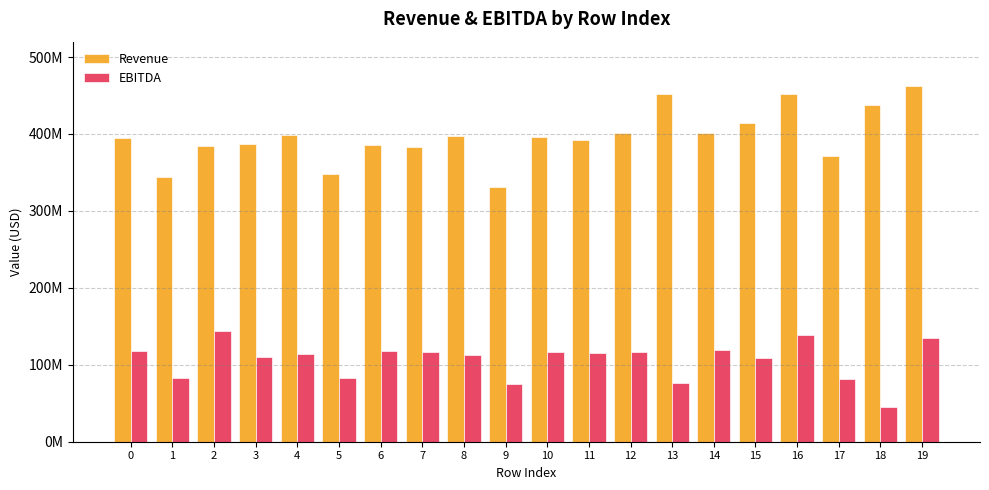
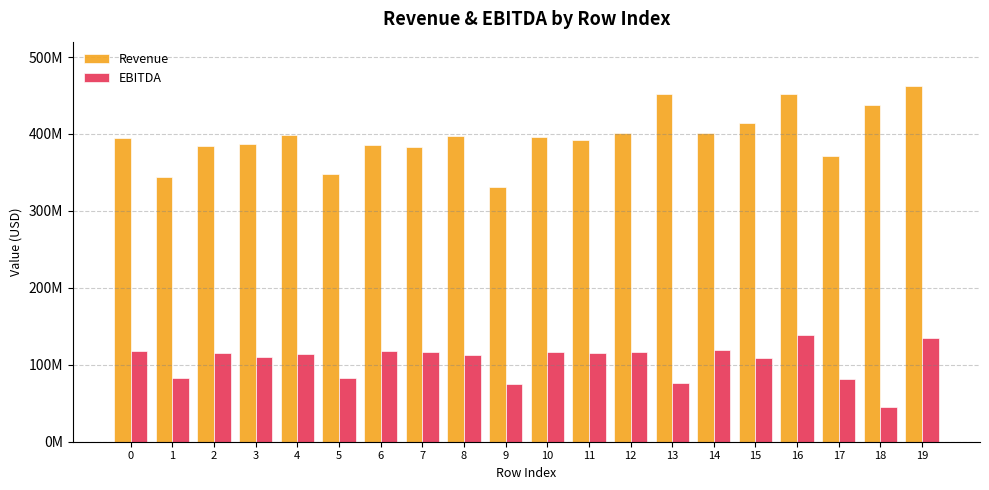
  {
    "Revenue": {
      "0": 400000000,
      "1": 340000000,
      "2": 380000000,
      "3": 390000000,
      "4": 400000000,
      "5": 350000000,
      "6": 390000000,
      "7": 380000000,
      "8": 400000000,
      "9": 330000000,
      "10": 400000000,
      "11": 390000000,
      "12": 400000000,
      "13": 450000000,
      "14": 400000000,
      "15": 410000000,
      "16": 450000000,
      "17": 370000000,
      "18": 440000000,
      "19": 460000000
    },
    "EBITDA": {
      "0": 120000000,
      "1": 80000000,
-     "2": 140000000,
+     "2": 110000000,
      "3": 110000000,
      "4": 110000000,
      "5": 80000000,
      "6": 120000000,
      "7": 120000000,
      "8": 110000000,
      "9": 70000000,
      "10": 120000000,
      "11": 120000000,
      "12": 120000000,
      "13": 80000000,
      "14": 120000000,
      "15": 110000000,
      "16": 140000000,
      "17": 80000000,
      "18": 40000000,
      "19": 130000000
    }
  }
